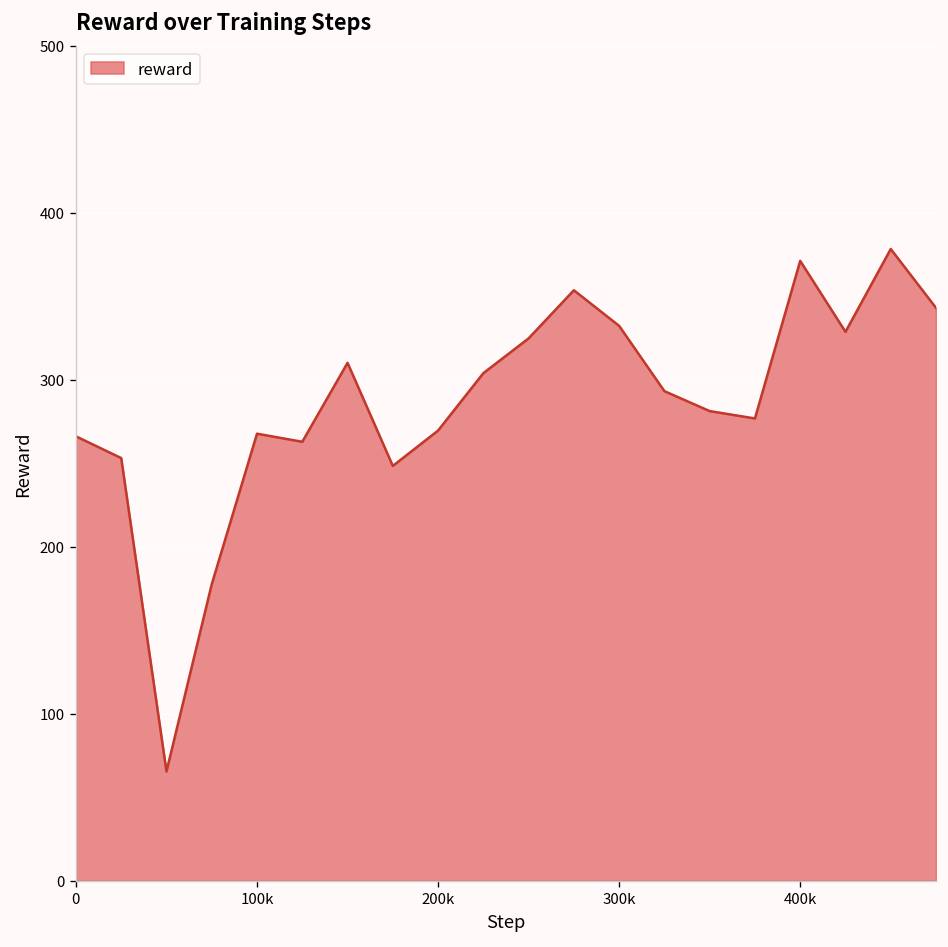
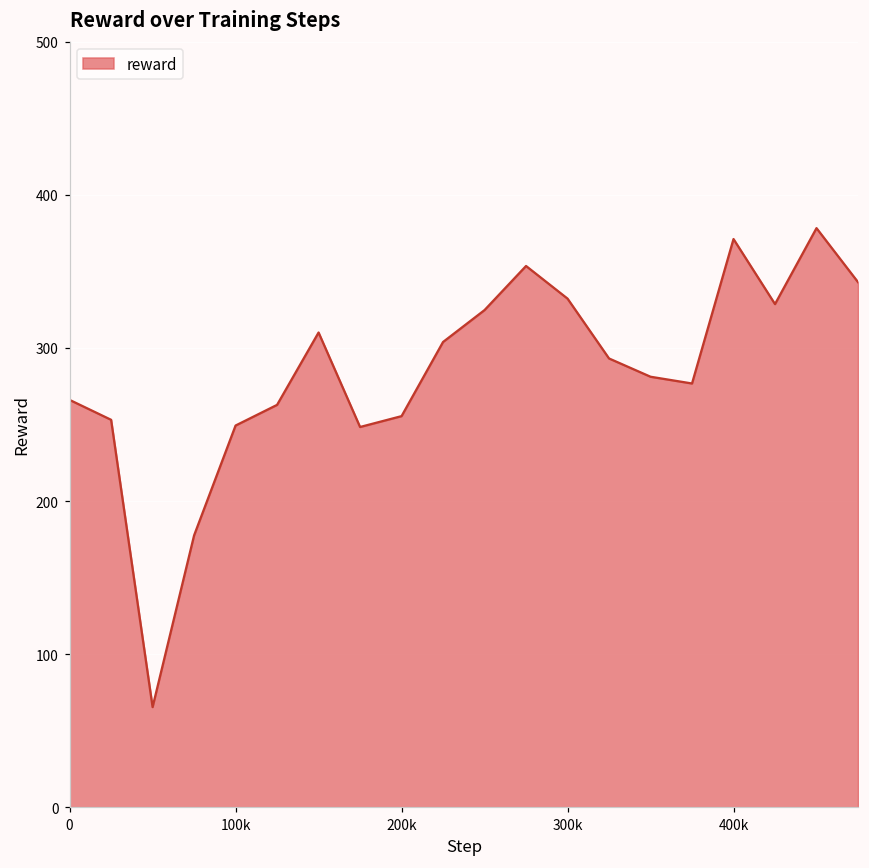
  {
    "0": 266,
-   "100k": 268,
-   "200k": 270,
+   "100k": 249,
+   "200k": 255,
    "300k": 332,
    "400k": 371
  }
